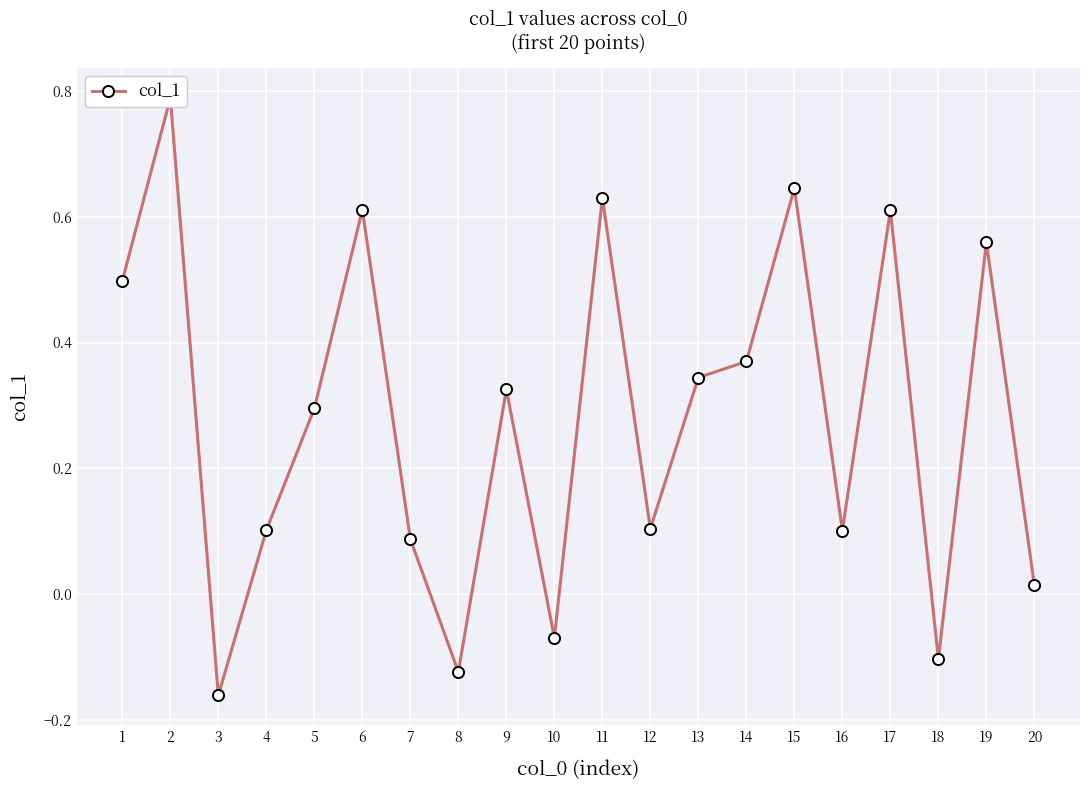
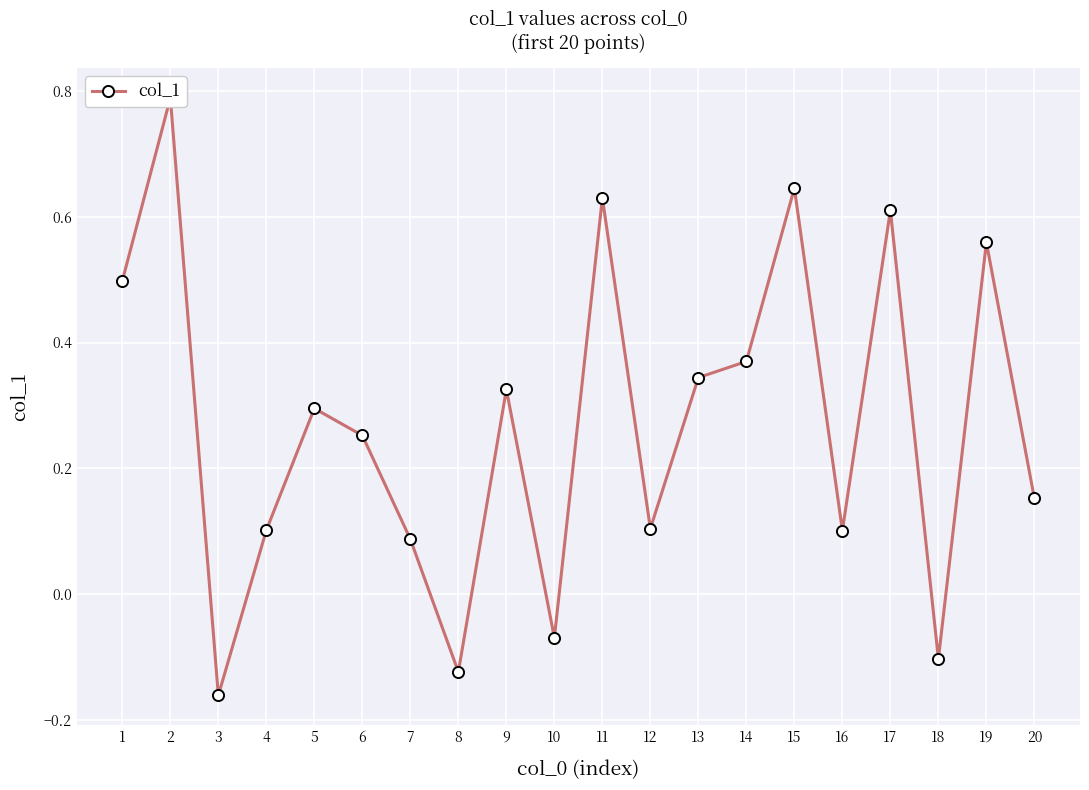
  {
    "1": 0.50,
    "3": -0.16,
    "4": 0.10,
    "5": 0.30,
-   "6": 0.61,
+   "6": 0.25,
    "7": 0.09,
    "8": -0.12,
    "9": 0.33,
    "10": -0.07,
    "11": 0.63,
    "12": 0.10,
    "13": 0.34,
    "14": 0.37,
    "15": 0.65,
    "16": 0.10,
    "17": 0.61,
    "18": -0.10,
    "19": 0.56,
-   "20": 0.01
+   "20": 0.15
  }
